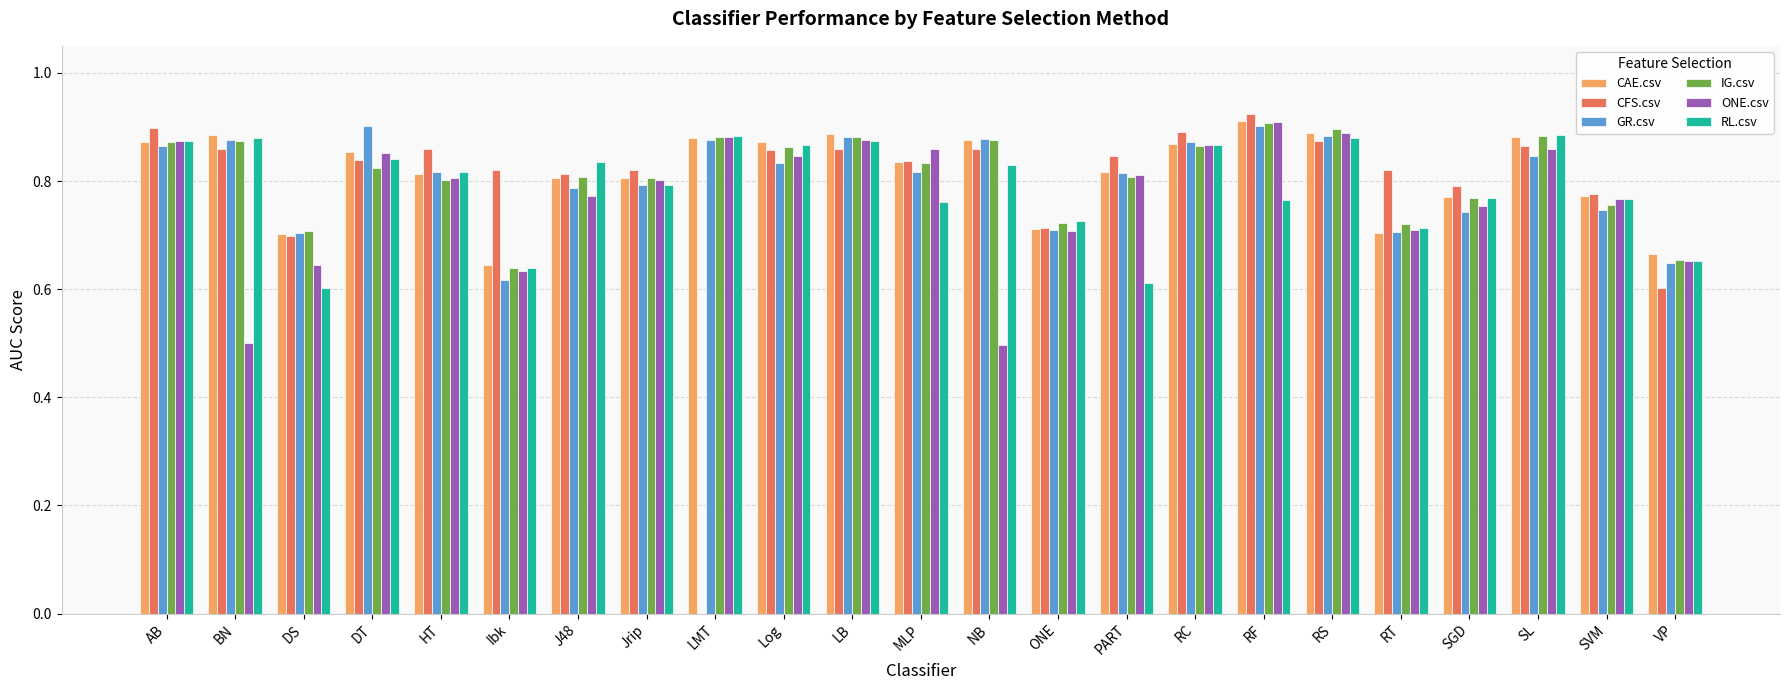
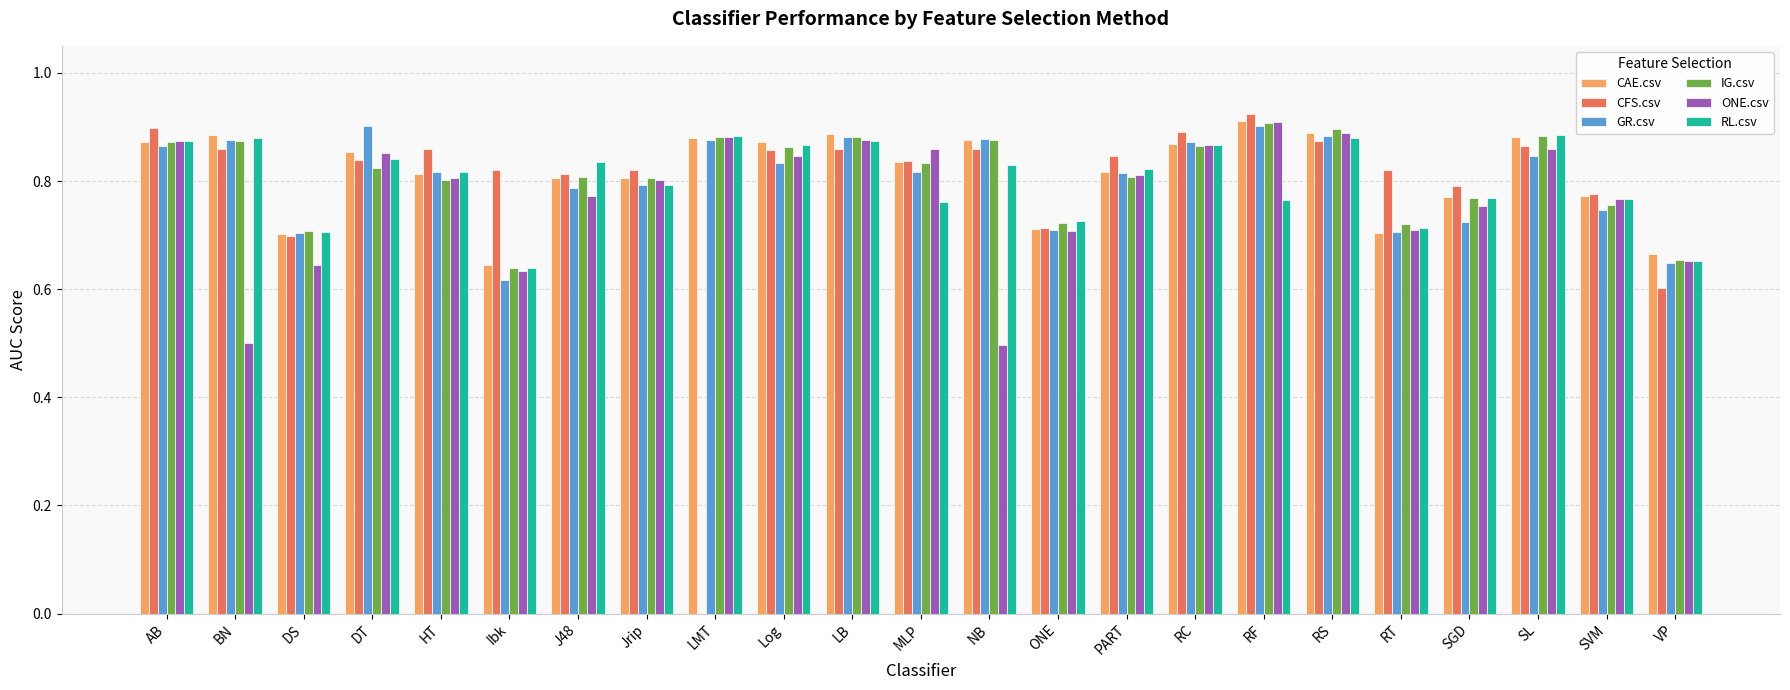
  {
    "GR.csv": {
      "AB": 0.86,
      "BN": 0.88,
      "DS": 0.70,
      "DT": 0.90,
      "HT": 0.82,
      "Ibk": 0.62,
      "J48": 0.79,
      "Jrip": 0.79,
      "LMT": 0.87,
      "Log": 0.83,
      "LB": 0.88,
      "MLP": 0.82,
      "NB": 0.88,
      "ONE": 0.71,
      "PART": 0.81,
      "RC": 0.87,
      "RF": 0.90,
      "RS": 0.88,
      "RT": 0.71,
-     "SGD": 0.74,
+     "SGD": 0.72,
      "SL": 0.85,
      "SVM": 0.75,
      "VP": 0.65
    },
    "IG.csv": {
      "AB": 0.87,
      "BN": 0.87,
      "DS": 0.71,
      "DT": 0.82,
      "HT": 0.80,
      "Ibk": 0.64,
      "J48": 0.81,
      "Jrip": 0.81,
      "LMT": 0.88,
      "Log": 0.86,
      "LB": 0.88,
      "MLP": 0.83,
      "NB": 0.88,
      "ONE": 0.72,
      "PART": 0.81,
      "RC": 0.86,
      "RF": 0.91,
      "RS": 0.90,
      "RT": 0.72,
      "SGD": 0.77,
      "SL": 0.88,
      "SVM": 0.76,
      "VP": 0.65
    },
    "ONE.csv": {
      "AB": 0.87,
      "BN": 0.50,
      "DS": 0.65,
      "DT": 0.85,
      "HT": 0.81,
      "Ibk": 0.63,
      "J48": 0.77,
      "Jrip": 0.80,
      "LMT": 0.88,
      "Log": 0.85,
      "LB": 0.88,
      "MLP": 0.86,
      "NB": 0.50,
      "ONE": 0.71,
      "PART": 0.81,
      "RC": 0.87,
      "RF": 0.91,
      "RS": 0.89,
      "RT": 0.71,
      "SGD": 0.75,
      "SL": 0.86,
      "SVM": 0.77,
      "VP": 0.65
    },
    "RL.csv": {
      "AB": 0.87,
      "BN": 0.88,
-     "DS": 0.60,
+     "DS": 0.71,
      "DT": 0.84,
      "HT": 0.82,
      "Ibk": 0.64,
      "J48": 0.83,
      "Jrip": 0.79,
      "LMT": 0.88,
      "Log": 0.87,
      "LB": 0.87,
      "MLP": 0.76,
      "NB": 0.83,
      "ONE": 0.73,
-     "PART": 0.61,
+     "PART": 0.82,
      "RC": 0.87,
      "RF": 0.76,
      "RS": 0.88,
      "RT": 0.71,
      "SGD": 0.77,
      "SL": 0.89,
      "SVM": 0.77,
      "VP": 0.65
    }
  }
